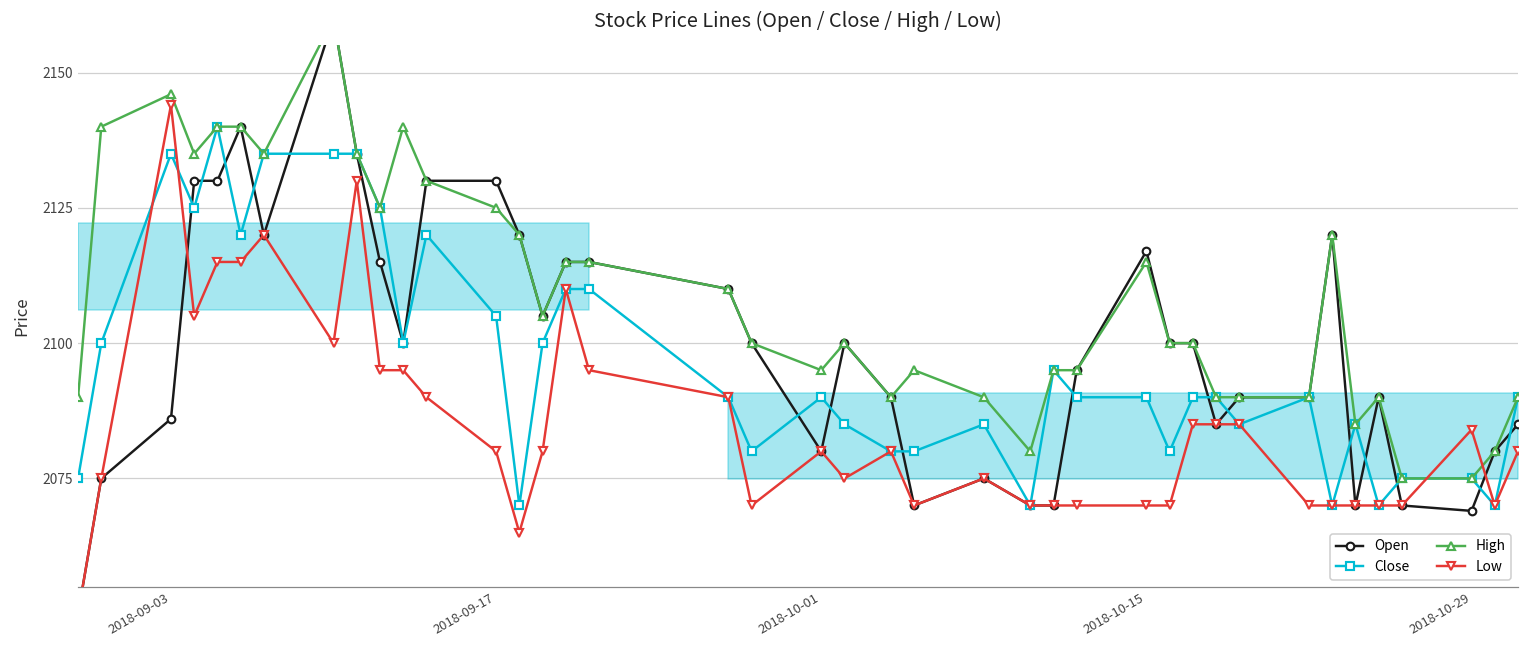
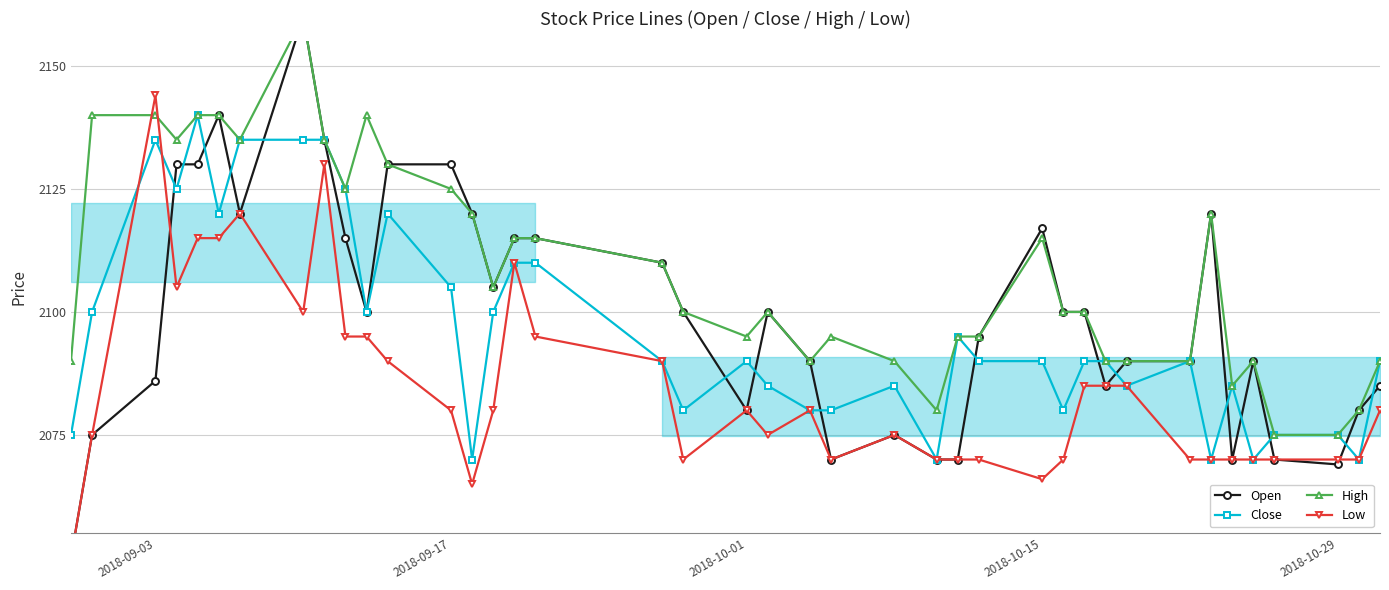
  {
    "Open": {
      "2018-09-03": 2086,
      "2018-09-17": 2130,
      "2018-10-15": 2117,
      "2018-10-29": 2069
    },
    "High": {
-     "2018-09-03": 2146,
+     "2018-09-03": 2140,
      "2018-09-17": 2125,
      "2018-10-01": 2095,
      "2018-10-15": 2115
    },
    "Low": {
      "2018-09-03": 2144,
      "2018-09-17": 2080,
-     "2018-10-15": 2070,
-     "2018-10-29": 2084
+     "2018-10-15": 2066,
+     "2018-10-29": 2070
    }
  }
